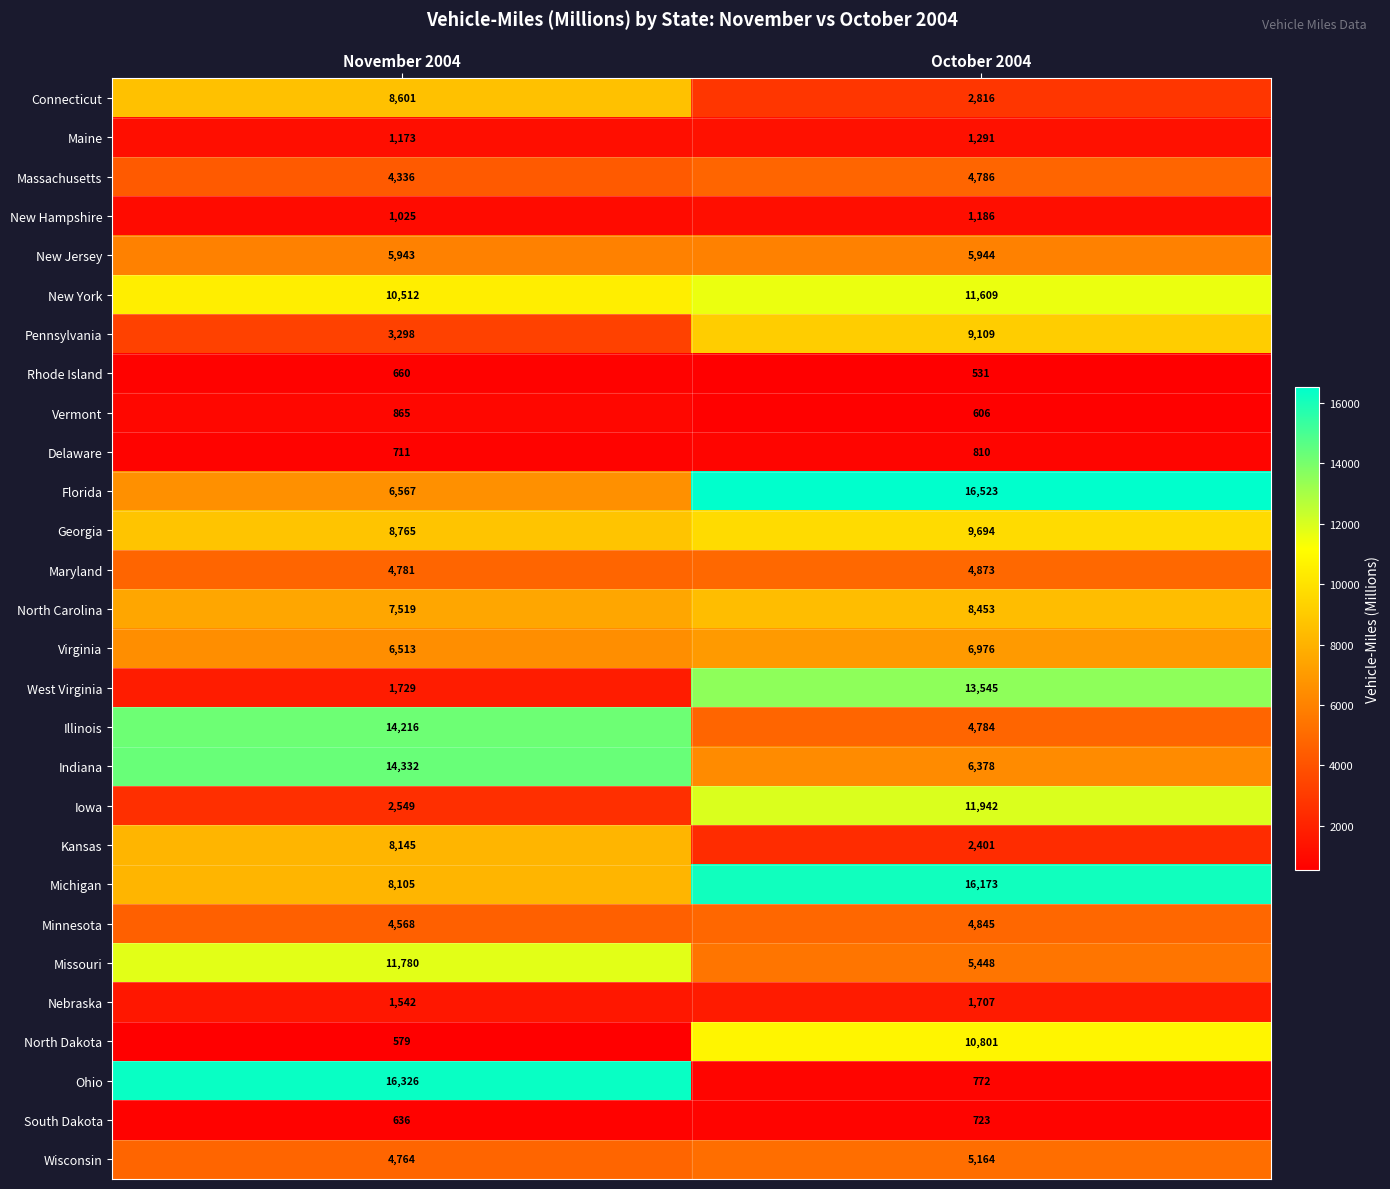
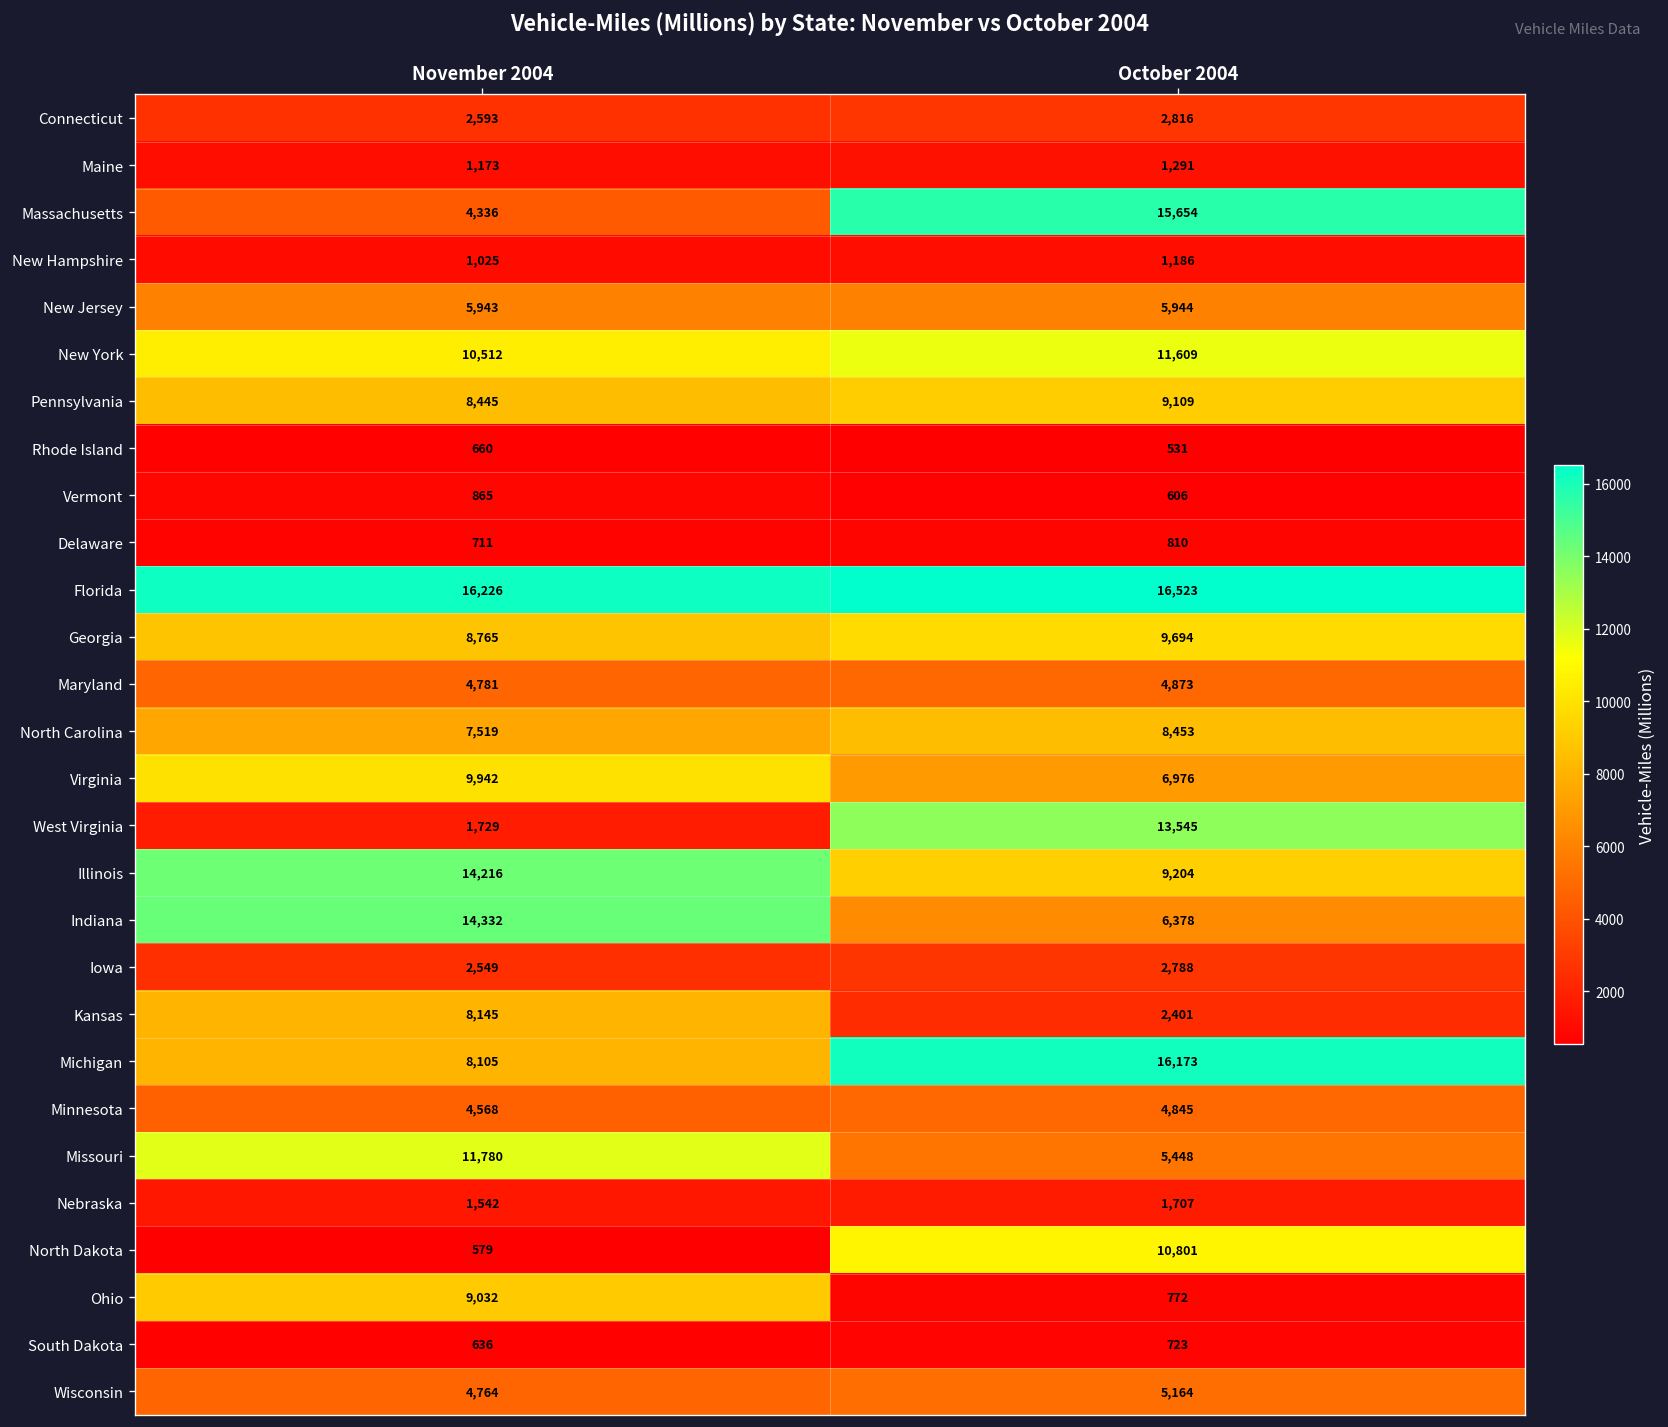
  {
    "Connecticut": {
-     "November 2004": "8,601",
+     "November 2004": "2,593",
      "October 2004": "2,816"
    },
    "Maine": {
      "November 2004": "1,173",
      "October 2004": "1,291"
    },
    "Massachusetts": {
      "November 2004": "4,336",
-     "October 2004": "4,786"
+     "October 2004": "15,654"
    },
    "New Hampshire": {
      "November 2004": "1,025",
      "October 2004": "1,186"
    },
    "New Jersey": {
      "November 2004": "5,943",
      "October 2004": "5,944"
    },
    "New York": {
      "November 2004": "10,512",
      "October 2004": "11,609"
    },
    "Pennsylvania": {
-     "November 2004": "3,298",
+     "November 2004": "8,445",
      "October 2004": "9,109"
    },
    "Rhode Island": {
      "November 2004": "660",
      "October 2004": "531"
    },
    "Vermont": {
      "November 2004": "865",
      "October 2004": "606"
    },
    "Delaware": {
      "November 2004": "711",
      "October 2004": "810"
    },
    "Florida": {
-     "November 2004": "6,567",
+     "November 2004": "16,226",
      "October 2004": "16,523"
    },
    "Georgia": {
      "November 2004": "8,765",
      "October 2004": "9,694"
    },
    "Maryland": {
      "November 2004": "4,781",
      "October 2004": "4,873"
    },
    "North Carolina": {
      "November 2004": "7,519",
      "October 2004": "8,453"
    },
    "Virginia": {
-     "November 2004": "6,513",
+     "November 2004": "9,942",
      "October 2004": "6,976"
    },
    "West Virginia": {
      "November 2004": "1,729",
      "October 2004": "13,545"
    },
    "Illinois": {
      "November 2004": "14,216",
-     "October 2004": "4,784"
+     "October 2004": "9,204"
    },
    "Indiana": {
      "November 2004": "14,332",
      "October 2004": "6,378"
    },
    "Iowa": {
      "November 2004": "2,549",
-     "October 2004": "11,942"
+     "October 2004": "2,788"
    },
    "Kansas": {
      "November 2004": "8,145",
      "October 2004": "2,401"
    },
    "Michigan": {
      "November 2004": "8,105",
      "October 2004": "16,173"
    },
    "Minnesota": {
      "November 2004": "4,568",
      "October 2004": "4,845"
    },
    "Missouri": {
      "November 2004": "11,780",
      "October 2004": "5,448"
    },
    "Nebraska": {
      "November 2004": "1,542",
      "October 2004": "1,707"
    },
    "North Dakota": {
      "November 2004": "579",
      "October 2004": "10,801"
    },
    "Ohio": {
-     "November 2004": "16,326",
+     "November 2004": "9,032",
      "October 2004": "772"
    },
    "South Dakota": {
      "November 2004": "636",
      "October 2004": "723"
    },
    "Wisconsin": {
      "November 2004": "4,764",
      "October 2004": "5,164"
    }
  }
